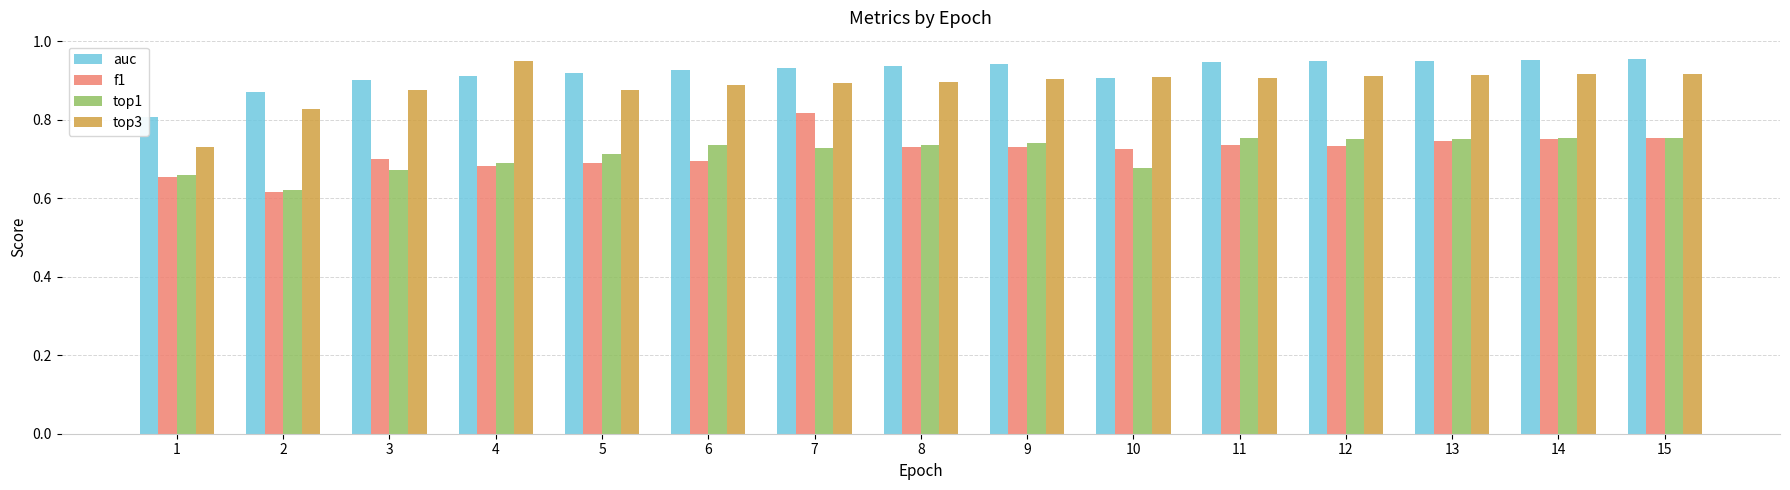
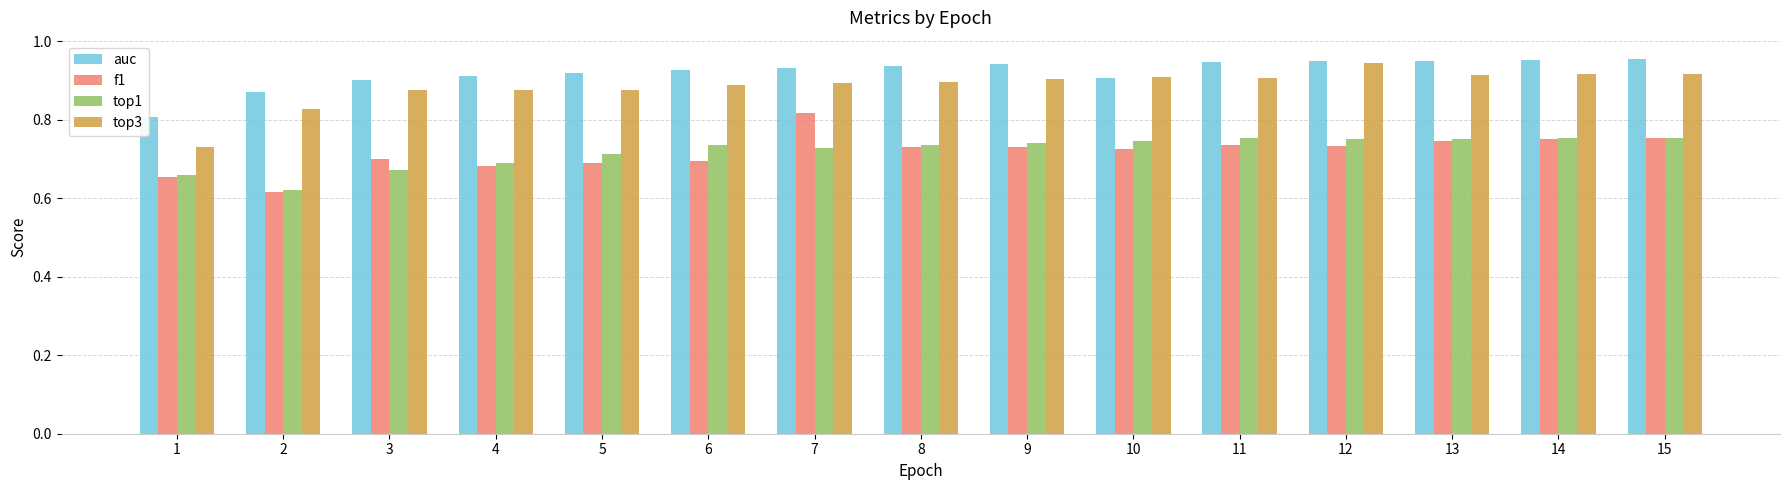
  {
    "auc": {
      "1": 0.81,
      "2": 0.87,
      "3": 0.90,
      "4": 0.91,
      "5": 0.92,
      "6": 0.93,
      "7": 0.93,
      "8": 0.94,
      "9": 0.94,
      "10": 0.91,
      "11": 0.95,
      "12": 0.95,
      "13": 0.95,
      "14": 0.95,
      "15": 0.95
    },
    "f1": {
      "1": 0.65,
      "2": 0.62,
      "3": 0.70,
      "4": 0.68,
      "5": 0.69,
      "6": 0.70,
      "7": 0.82,
      "8": 0.73,
      "9": 0.73,
      "10": 0.73,
      "11": 0.74,
      "12": 0.73,
      "13": 0.74,
      "14": 0.75,
      "15": 0.75
    },
    "top1": {
      "1": 0.66,
      "2": 0.62,
      "3": 0.67,
      "4": 0.69,
      "5": 0.71,
      "6": 0.73,
      "7": 0.73,
      "8": 0.74,
      "9": 0.74,
-     "10": 0.68,
+     "10": 0.75,
      "11": 0.75,
      "12": 0.75,
      "13": 0.75,
      "14": 0.75,
      "15": 0.75
    },
    "top3": {
      "1": 0.73,
      "2": 0.83,
      "3": 0.88,
-     "4": 0.95,
+     "4": 0.88,
      "5": 0.88,
      "6": 0.89,
      "7": 0.89,
      "8": 0.90,
      "9": 0.90,
      "10": 0.91,
      "11": 0.91,
-     "12": 0.91,
+     "12": 0.94,
      "13": 0.91,
      "14": 0.92,
      "15": 0.92
    }
  }
